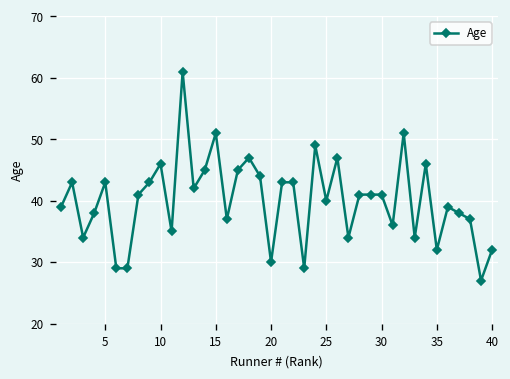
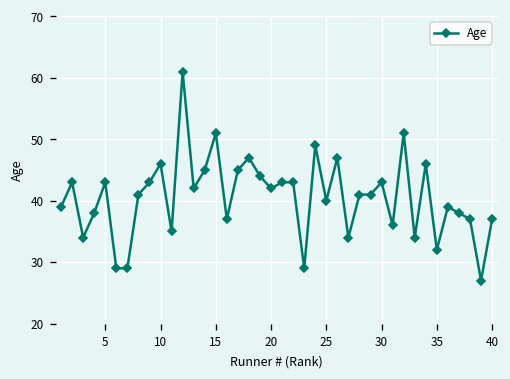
  {
    "5": 43,
    "10": 46,
    "15": 51,
-   "20": 30,
+   "20": 42,
    "25": 40,
-   "30": 41,
+   "30": 43,
    "35": 32,
-   "40": 32
+   "40": 37
  }
